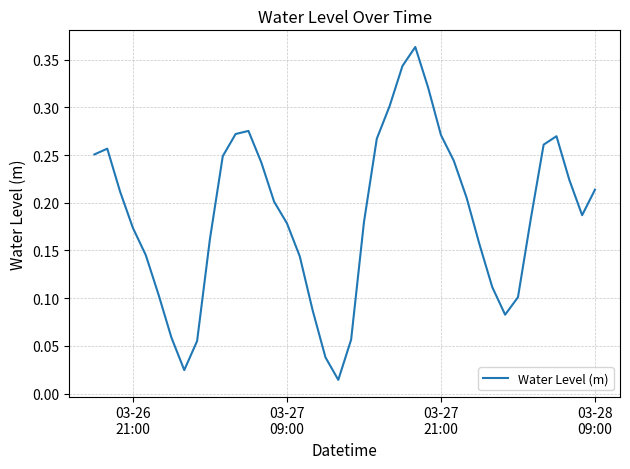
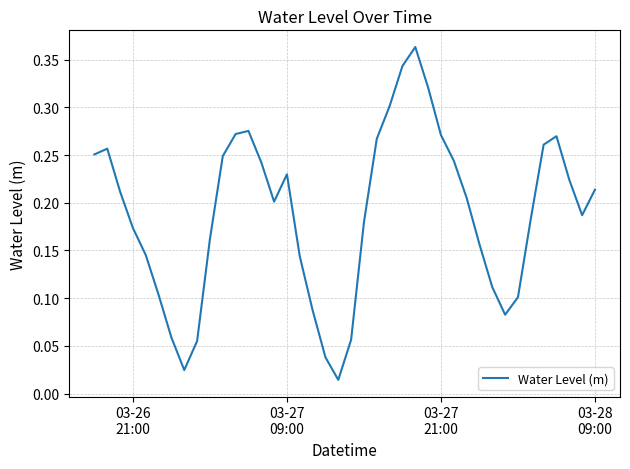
  {
    "03-26 21:00": 0.17,
-   "03-27 09:00": 0.18,
+   "03-27 09:00": 0.23,
    "03-27 21:00": 0.27,
    "03-28 09:00": 0.21
  }
